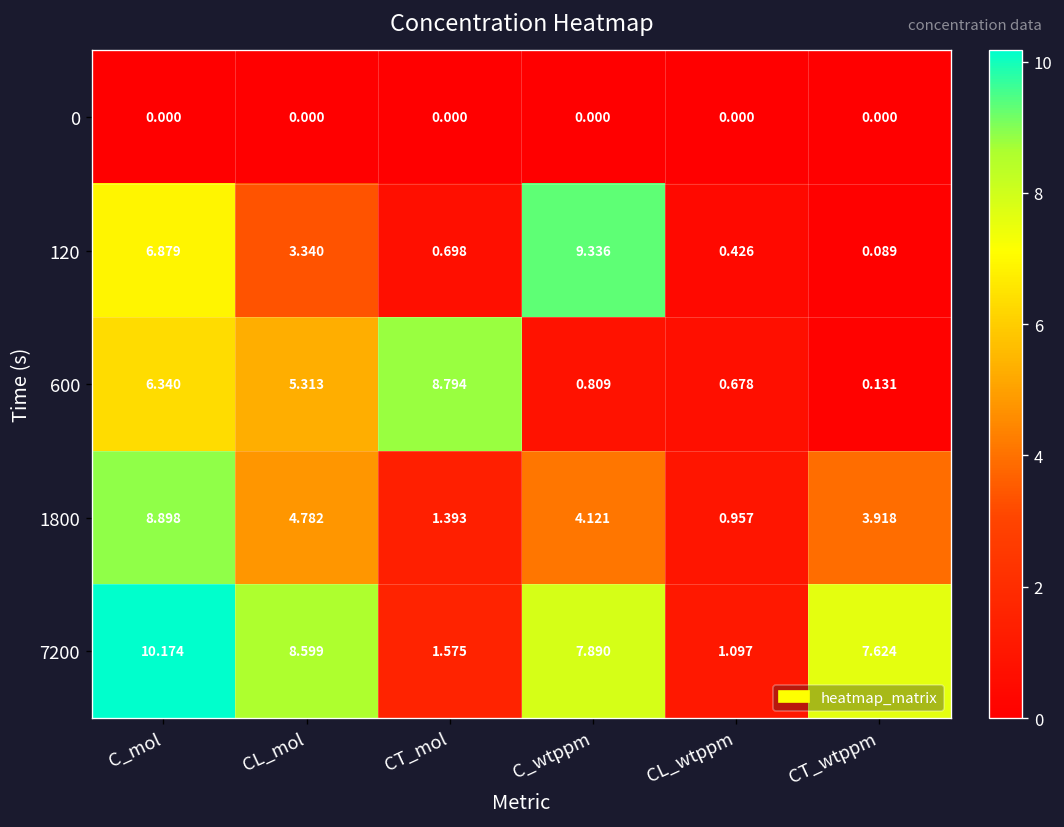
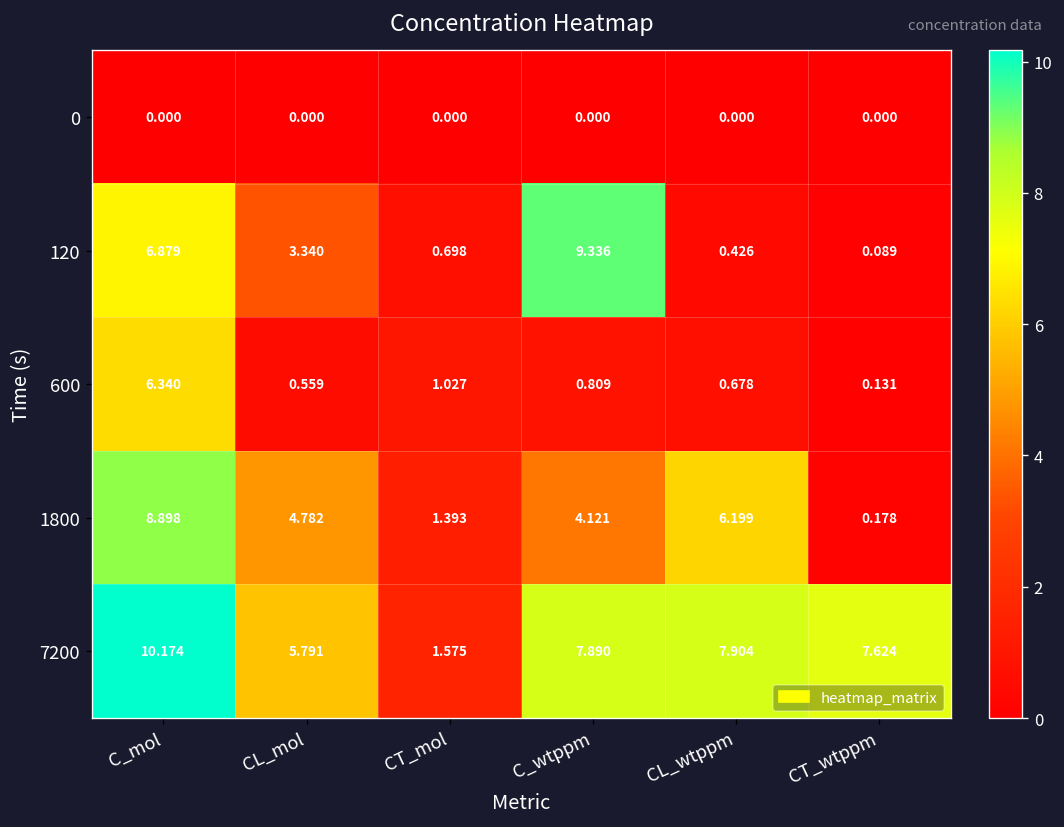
  {
    "0": {
      "C_mol": 0.000,
      "CL_mol": 0.000,
      "CT_mol": 0.000,
      "C_wtppm": 0.000,
      "CL_wtppm": 0.000,
      "CT_wtppm": 0.000
    },
    "120": {
      "C_mol": 6.879,
      "CL_mol": 3.340,
      "CT_mol": 0.698,
      "C_wtppm": 9.336,
      "CL_wtppm": 0.426,
      "CT_wtppm": 0.089
    },
    "600": {
      "C_mol": 6.340,
-     "CL_mol": 5.313,
-     "CT_mol": 8.794,
+     "CL_mol": 0.559,
+     "CT_mol": 1.027,
      "C_wtppm": 0.809,
      "CL_wtppm": 0.678,
      "CT_wtppm": 0.131
    },
    "1800": {
      "C_mol": 8.898,
      "CL_mol": 4.782,
      "CT_mol": 1.393,
      "C_wtppm": 4.121,
-     "CL_wtppm": 0.957,
-     "CT_wtppm": 3.918
+     "CL_wtppm": 6.199,
+     "CT_wtppm": 0.178
    },
    "7200": {
      "C_mol": 10.174,
-     "CL_mol": 8.599,
+     "CL_mol": 5.791,
      "CT_mol": 1.575,
      "C_wtppm": 7.890,
-     "CL_wtppm": 1.097,
+     "CL_wtppm": 7.904,
      "CT_wtppm": 7.624
    }
  }
